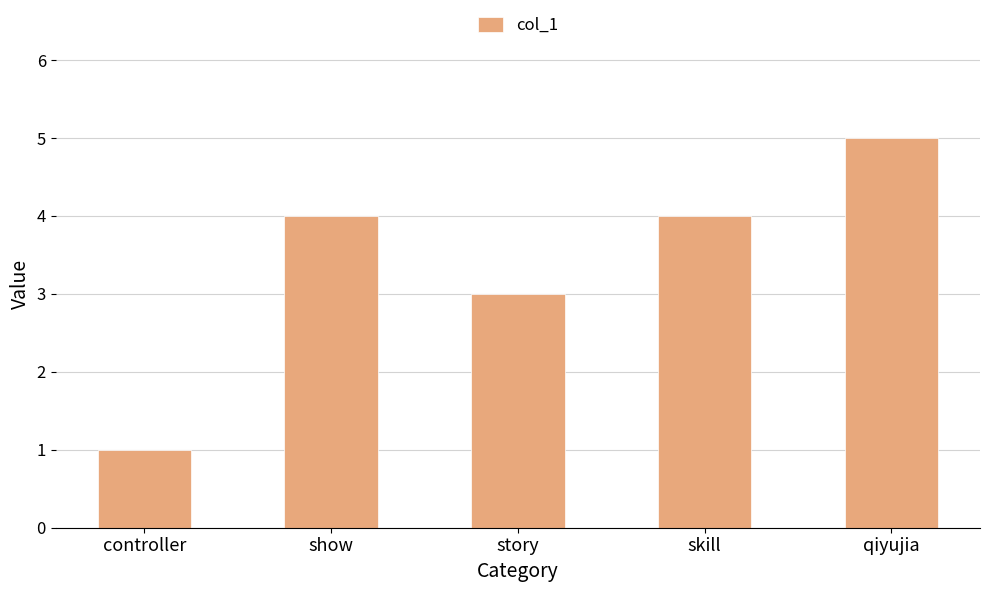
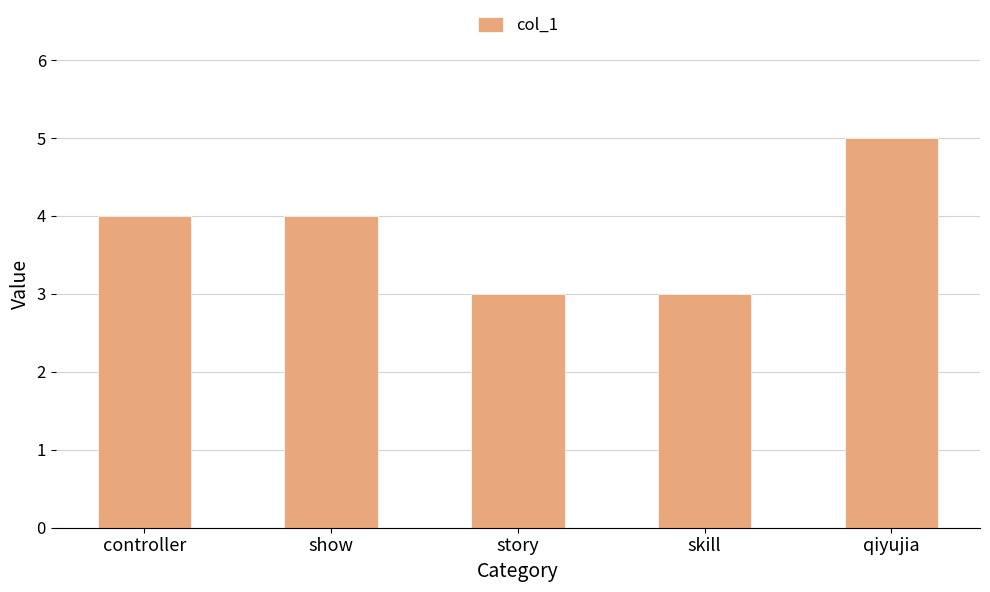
  {
-   "controller": 1,
+   "controller": 4,
    "show": 4,
    "story": 3,
-   "skill": 4,
+   "skill": 3,
    "qiyujia": 5
  }
